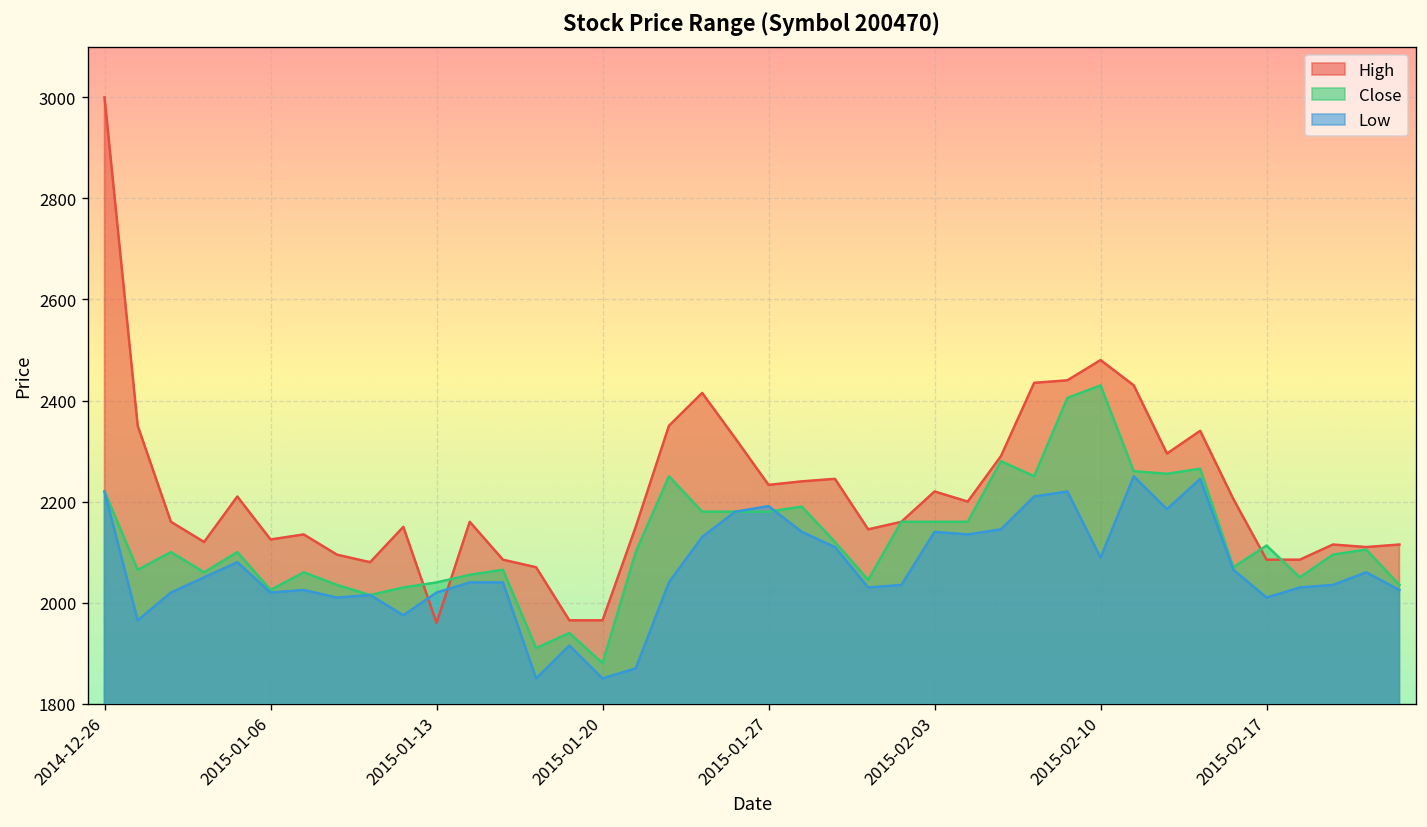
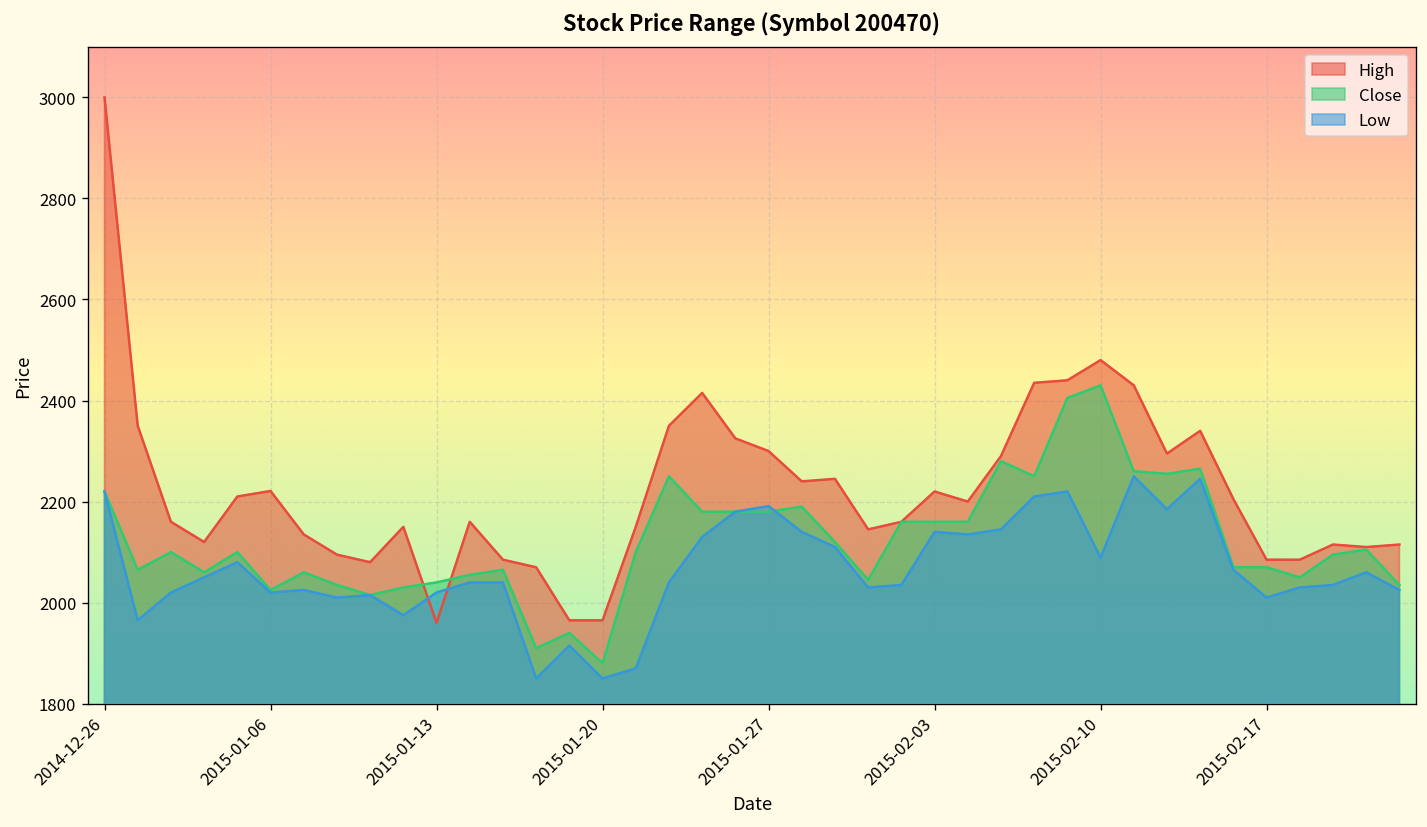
  {
    "High": {
      "2014-12-26": 3000,
-     "2015-01-06": 2130,
+     "2015-01-06": 2220,
      "2015-01-13": 1960,
      "2015-01-20": 1970,
-     "2015-01-27": 2230,
+     "2015-01-27": 2300,
      "2015-02-03": 2220,
      "2015-02-10": 2480,
      "2015-02-17": 2090
    },
    "Close": {
      "2015-01-13": 2040,
      "2015-01-20": 1880,
      "2015-01-27": 2180,
      "2015-02-03": 2160,
      "2015-02-10": 2430,
-     "2015-02-17": 2110
+     "2015-02-17": 2070
    },
    "Low": {
      "2015-01-13": 2020,
      "2015-01-20": 1850,
      "2015-01-27": 2190,
      "2015-02-03": 2140,
      "2015-02-10": 2090,
      "2015-02-17": 2010
    }
  }
